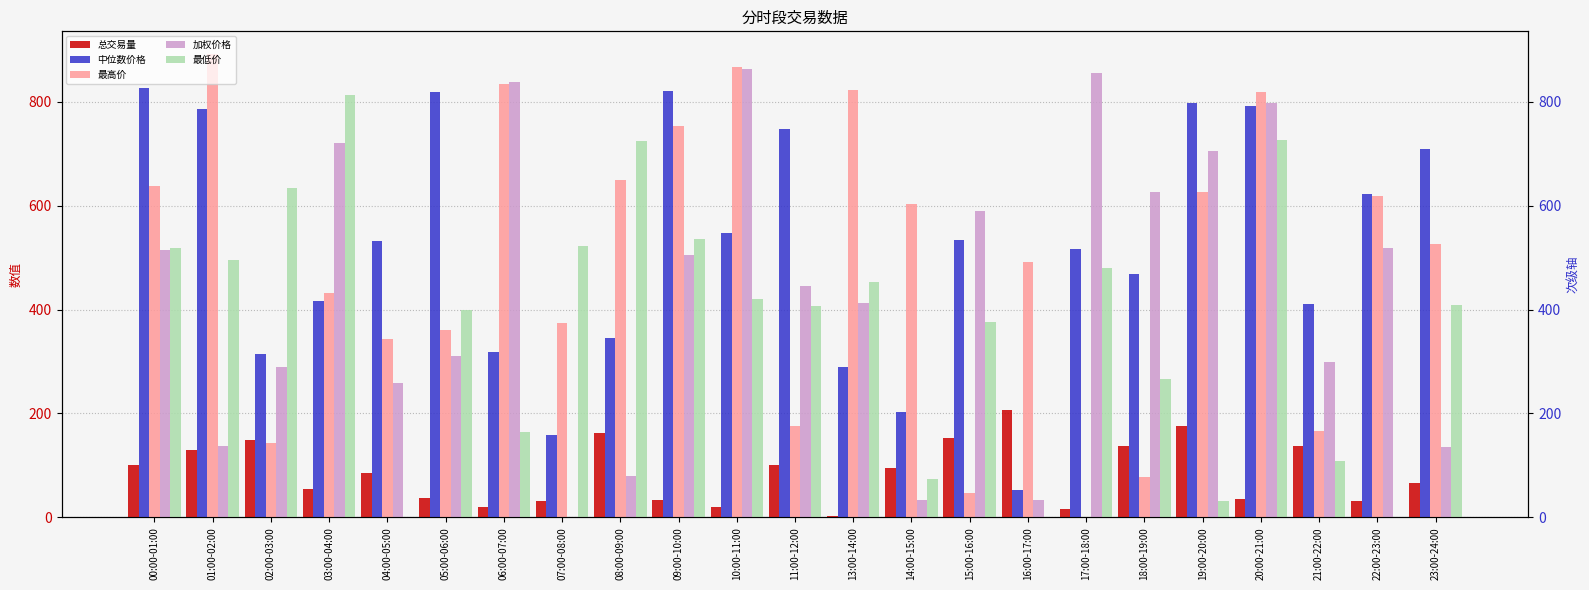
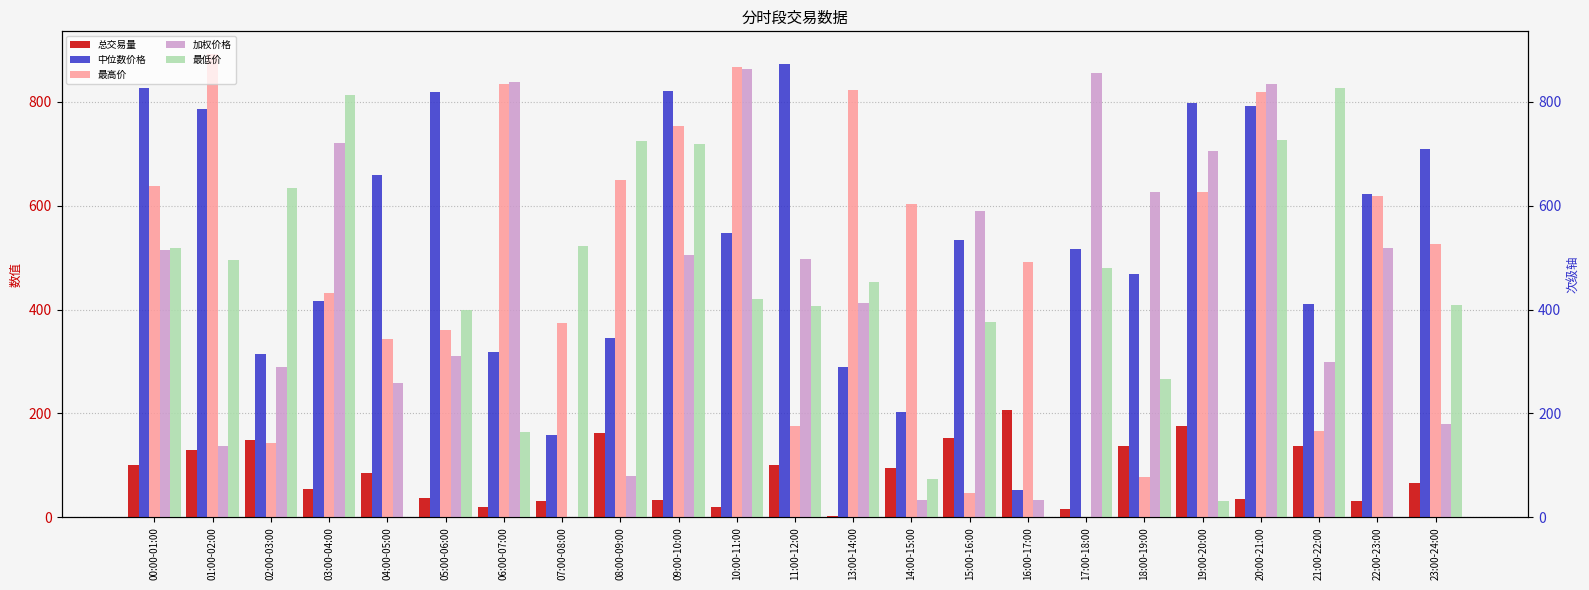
  {
    "总交易量": {
      "00:00-01:00": 100,
      "01:00-02:00": 130,
      "02:00-03:00": 150,
      "03:00-04:00": 60,
      "04:00-05:00": 90,
      "05:00-06:00": 40,
      "06:00-07:00": 20,
      "07:00-08:00": 30,
      "08:00-09:00": 160,
      "09:00-10:00": 30,
      "10:00-11:00": 20,
      "11:00-12:00": 100,
      "14:00-15:00": 90,
      "15:00-16:00": 150,
      "16:00-17:00": 210,
      "17:00-18:00": 20,
      "18:00-19:00": 140,
      "19:00-20:00": 180,
      "20:00-21:00": 30,
      "21:00-22:00": 140,
      "22:00-23:00": 30,
      "23:00-24:00": 70
    },
    "中位数价格": {
      "00:00-01:00": 830,
      "01:00-02:00": 790,
      "02:00-03:00": 320,
      "03:00-04:00": 420,
-     "04:00-05:00": 530,
+     "04:00-05:00": 660,
      "05:00-06:00": 820,
      "06:00-07:00": 320,
      "07:00-08:00": 160,
      "08:00-09:00": 350,
      "09:00-10:00": 820,
      "10:00-11:00": 550,
-     "11:00-12:00": 750,
+     "11:00-12:00": 870,
      "13:00-14:00": 290,
      "14:00-15:00": 200,
      "15:00-16:00": 530,
      "16:00-17:00": 50,
      "17:00-18:00": 520,
      "18:00-19:00": 470,
      "19:00-20:00": 800,
      "20:00-21:00": 790,
      "21:00-22:00": 410,
      "22:00-23:00": 620,
      "23:00-24:00": 710
    },
    "最高价": {
      "00:00-01:00": 640,
      "02:00-03:00": 140,
      "03:00-04:00": 430,
      "04:00-05:00": 340,
      "05:00-06:00": 360,
      "06:00-07:00": 830,
      "07:00-08:00": 370,
      "08:00-09:00": 650,
      "09:00-10:00": 750,
      "10:00-11:00": 870,
      "11:00-12:00": 180,
      "13:00-14:00": 820,
      "14:00-15:00": 600,
      "15:00-16:00": 50,
      "16:00-17:00": 490,
      "17:00-18:00": 0,
      "18:00-19:00": 80,
      "19:00-20:00": 630,
      "20:00-21:00": 820,
      "21:00-22:00": 170,
      "22:00-23:00": 620,
      "23:00-24:00": 530
    },
    "加权价格": {
      "00:00-01:00": 510,
      "01:00-02:00": 140,
      "02:00-03:00": 290,
      "03:00-04:00": 720,
      "04:00-05:00": 260,
      "05:00-06:00": 310,
      "06:00-07:00": 840,
      "07:00-08:00": 0,
      "08:00-09:00": 80,
      "09:00-10:00": 510,
      "10:00-11:00": 860,
-     "11:00-12:00": 440,
+     "11:00-12:00": 500,
      "13:00-14:00": 410,
      "14:00-15:00": 30,
      "15:00-16:00": 590,
      "16:00-17:00": 30,
      "17:00-18:00": 850,
      "18:00-19:00": 630,
      "19:00-20:00": 700,
-     "20:00-21:00": 800,
+     "20:00-21:00": 830,
      "21:00-22:00": 300,
      "22:00-23:00": 520,
-     "23:00-24:00": 140
+     "23:00-24:00": 180
    },
    "最低价": {
      "00:00-01:00": 520,
      "01:00-02:00": 500,
      "02:00-03:00": 630,
      "03:00-04:00": 810,
      "04:00-05:00": 0,
      "05:00-06:00": 400,
      "06:00-07:00": 160,
      "07:00-08:00": 520,
      "08:00-09:00": 720,
-     "09:00-10:00": 540,
+     "09:00-10:00": 720,
      "10:00-11:00": 420,
      "11:00-12:00": 410,
      "13:00-14:00": 450,
      "14:00-15:00": 70,
      "15:00-16:00": 380,
      "16:00-17:00": 0,
      "17:00-18:00": 480,
      "18:00-19:00": 270,
      "19:00-20:00": 30,
      "20:00-21:00": 730,
-     "21:00-22:00": 110,
+     "21:00-22:00": 830,
      "22:00-23:00": 0,
      "23:00-24:00": 410
    }
  }
